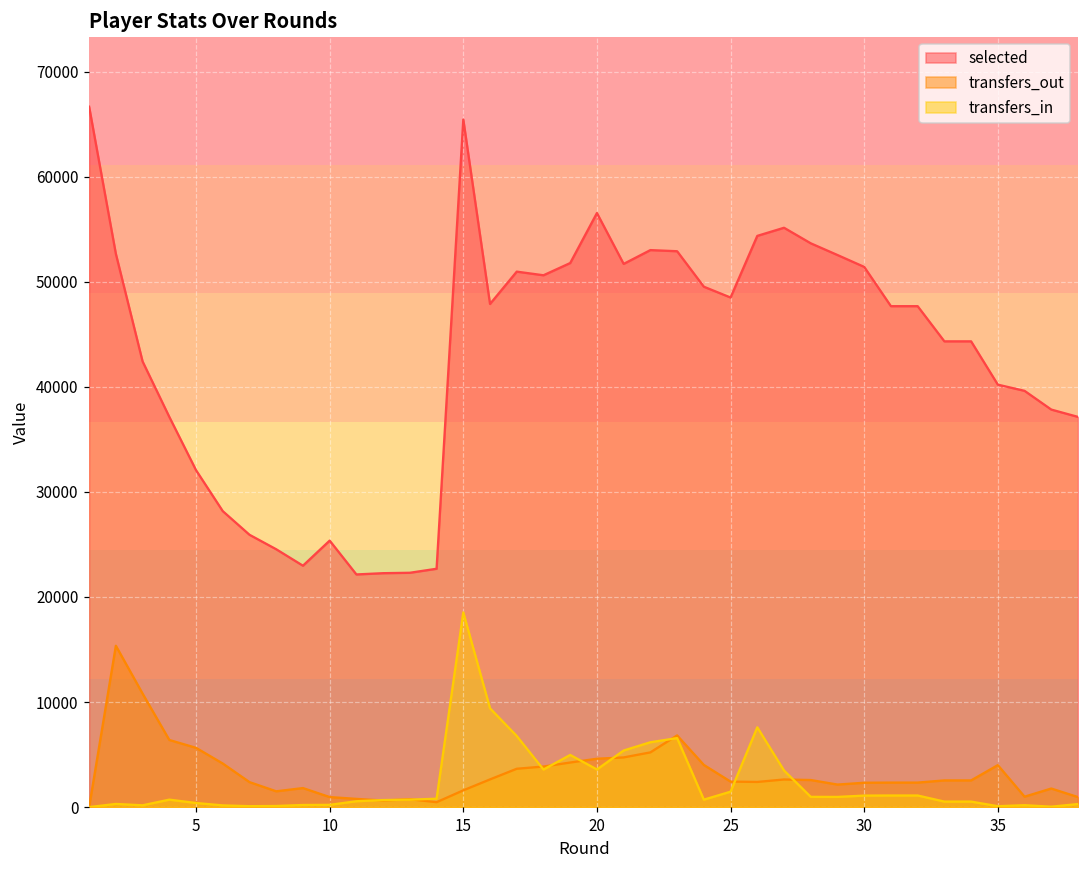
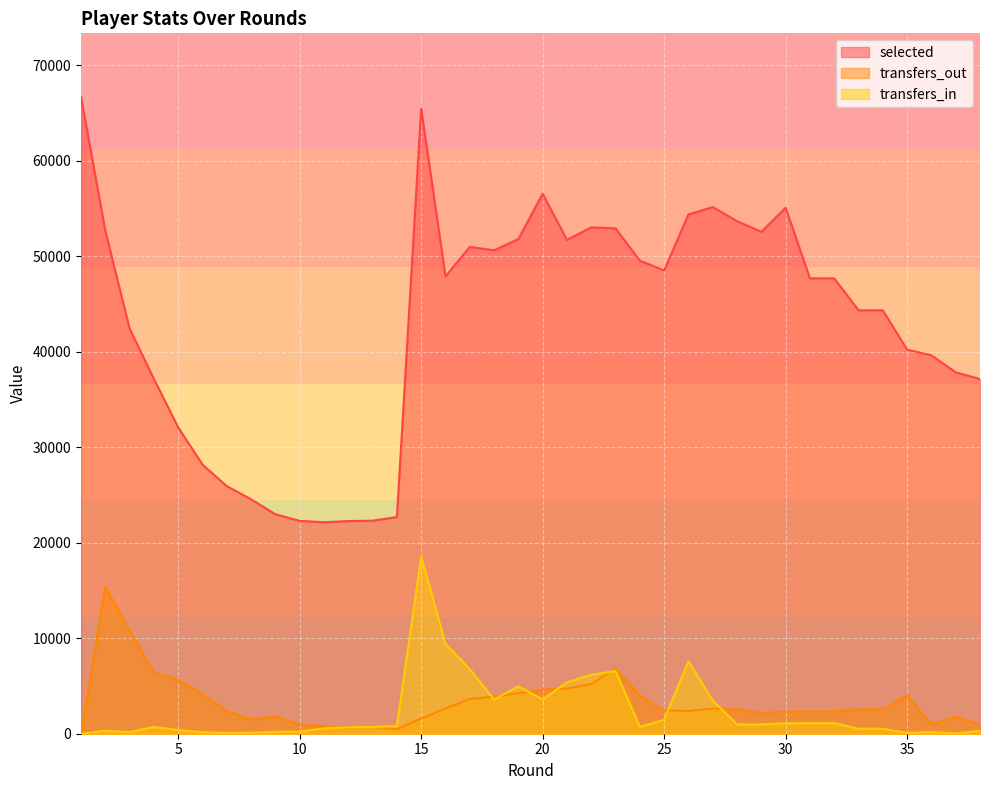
  {
    "selected": {
      "5": 32000,
-     "10": 25000,
+     "10": 22000,
      "15": 65000,
      "20": 57000,
      "25": 49000,
-     "30": 51000,
+     "30": 55000,
      "35": 40000
    }
  }
